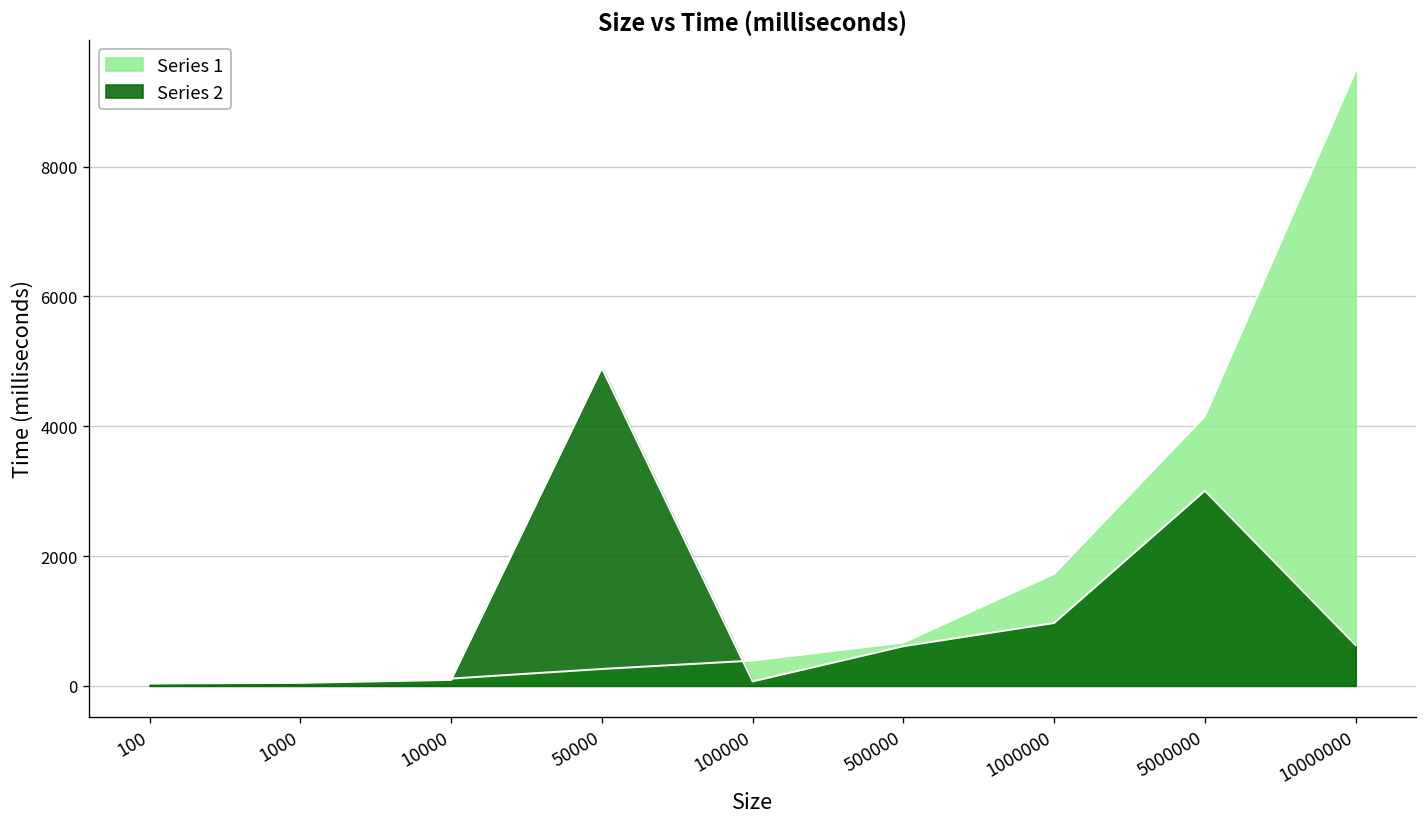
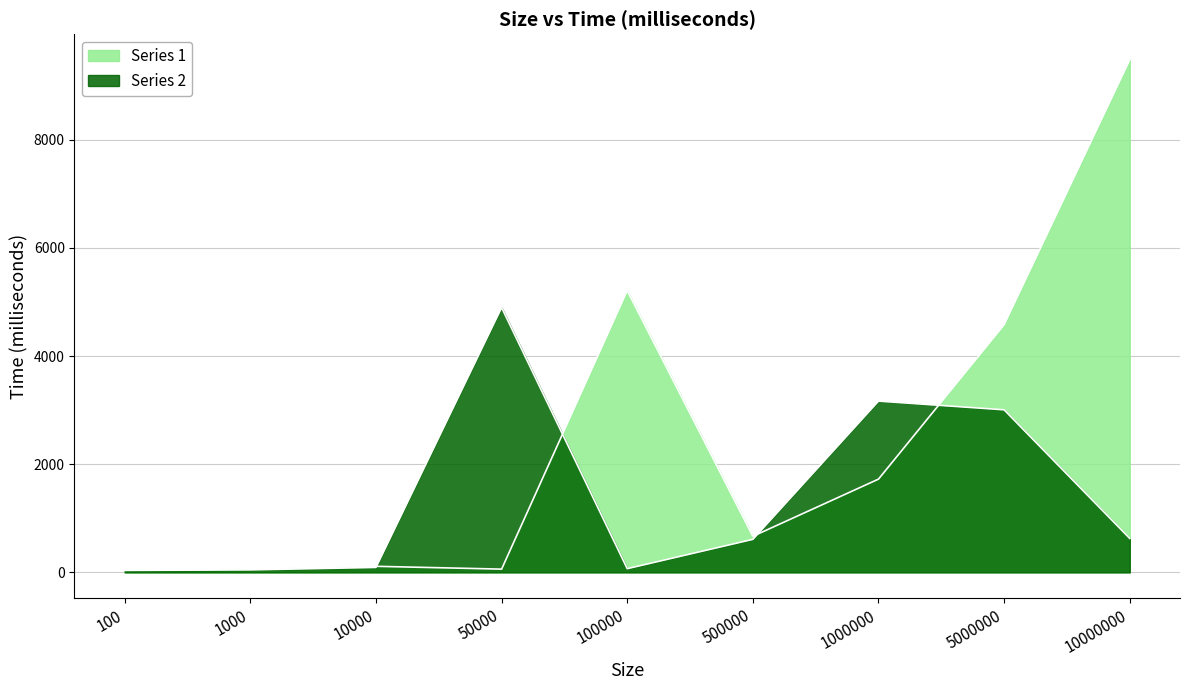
  {
    "Series 1": {
-     "50000": 300,
-     "100000": 400,
+     "50000": 100,
+     "100000": 5200,
      "500000": 700,
      "1000000": 1700,
-     "5000000": 4200,
+     "5000000": 4600,
      "10000000": 9500
    },
    "Series 2": {
      "50000": 4900,
      "100000": 100,
      "500000": 600,
-     "1000000": 1000,
+     "1000000": 3200,
      "5000000": 3000,
      "10000000": 600
    }
  }
